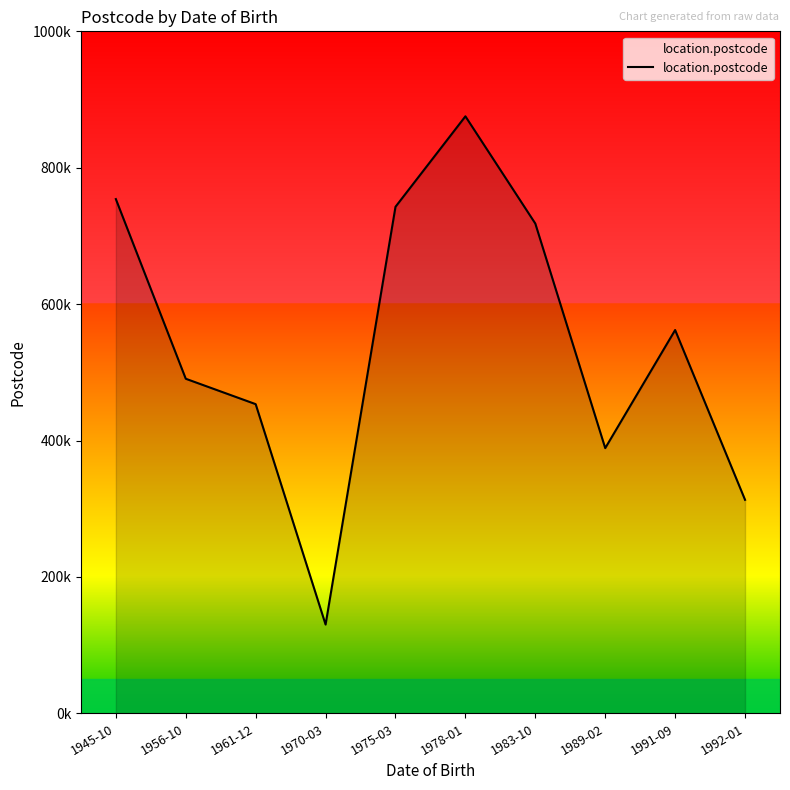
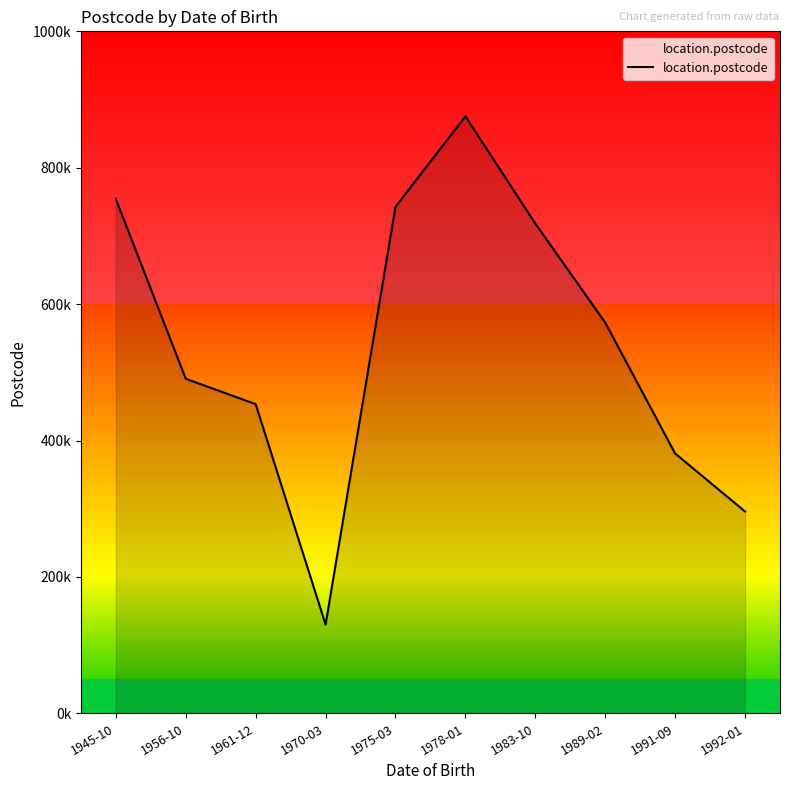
  {
    "1945-10": 750000,
    "1956-10": 490000,
    "1961-12": 450000,
    "1970-03": 130000,
    "1975-03": 740000,
    "1978-01": 880000,
    "1983-10": 720000,
-   "1989-02": 390000,
-   "1991-09": 560000,
-   "1992-01": 310000
+   "1989-02": 570000,
+   "1991-09": 380000,
+   "1992-01": 300000
  }
